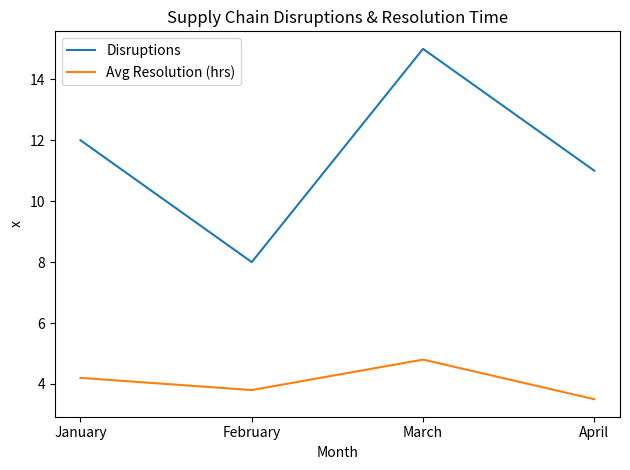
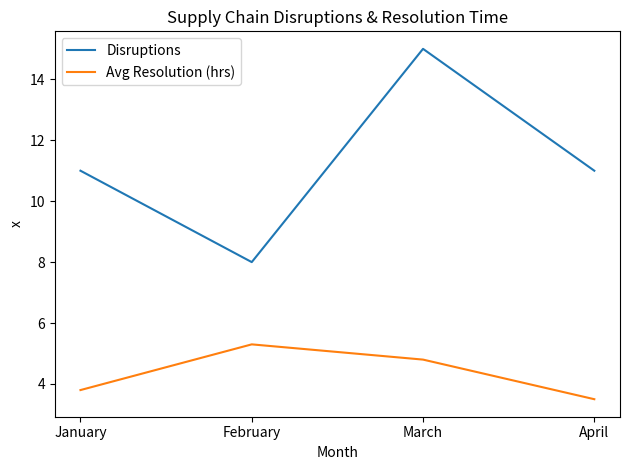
  {
    "Disruptions": {
-     "January": 12,
+     "January": 11,
      "February": 8,
      "March": 15,
      "April": 11
    },
    "Avg Resolution (hrs)": {
-     "January": 4.2,
-     "February": 3.8,
+     "January": 3.8,
+     "February": 5.3,
      "March": 4.8,
      "April": 3.5
    }
  }
